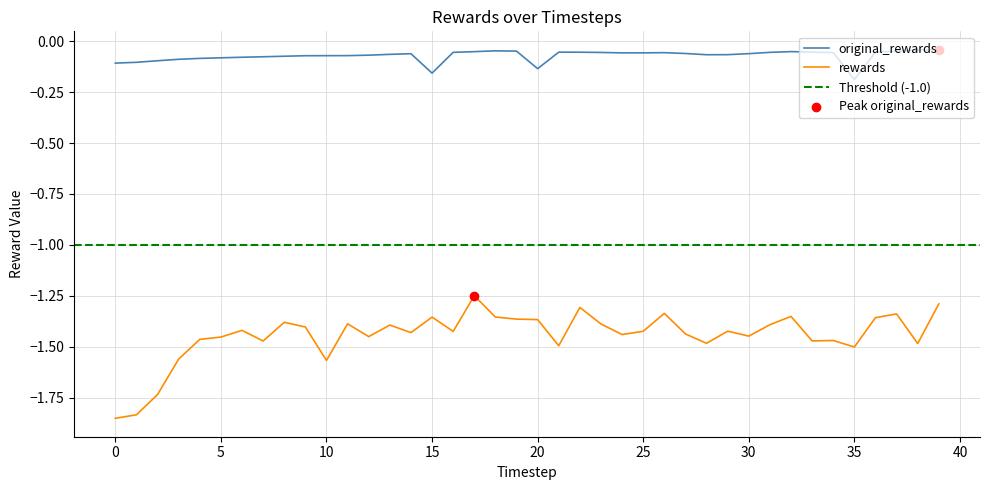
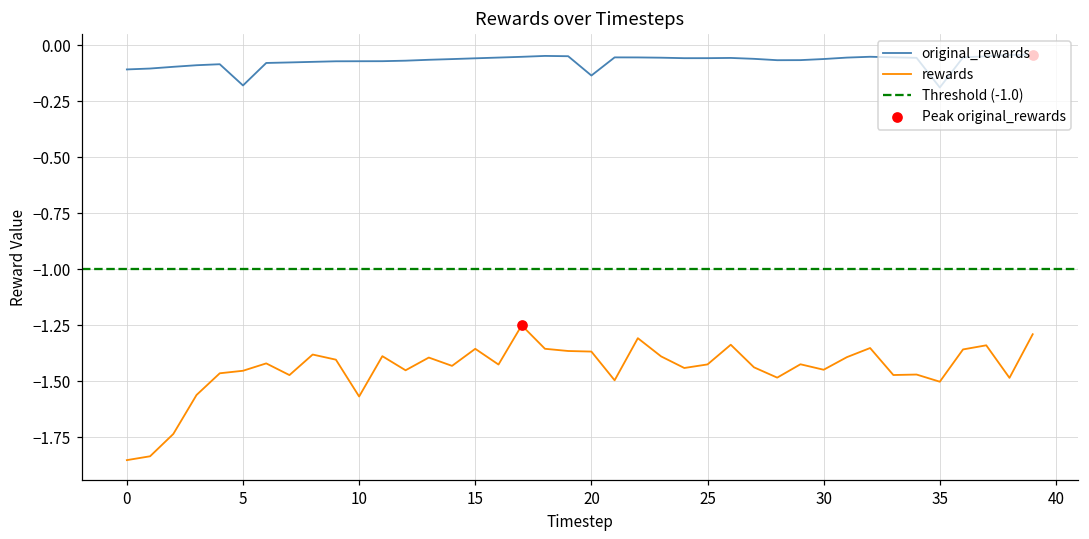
  {
    "original_rewards": {
      "0": -0.11,
-     "5": -0.08,
+     "5": -0.18,
      "10": -0.07,
-     "15": -0.16,
+     "15": -0.06,
      "20": -0.13,
      "25": -0.06,
      "30": -0.06
    },
    "rewards": {
      "0": -1.85,
      "5": -1.45,
      "10": -1.57,
      "15": -1.35,
      "20": -1.37,
      "25": -1.42,
      "30": -1.45,
      "35": -1.50
    }
  }
